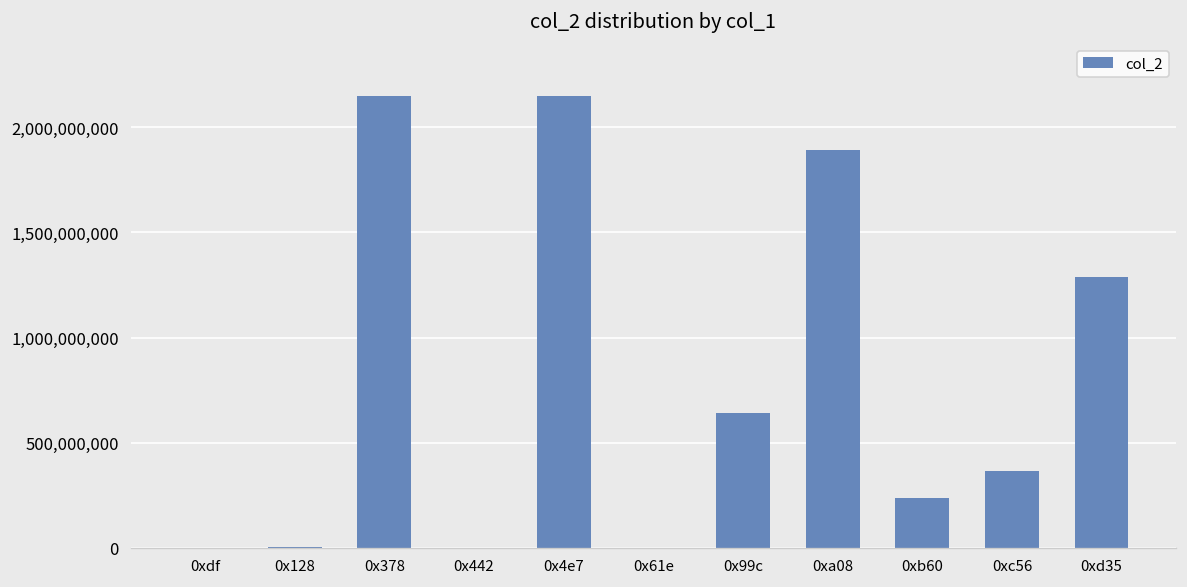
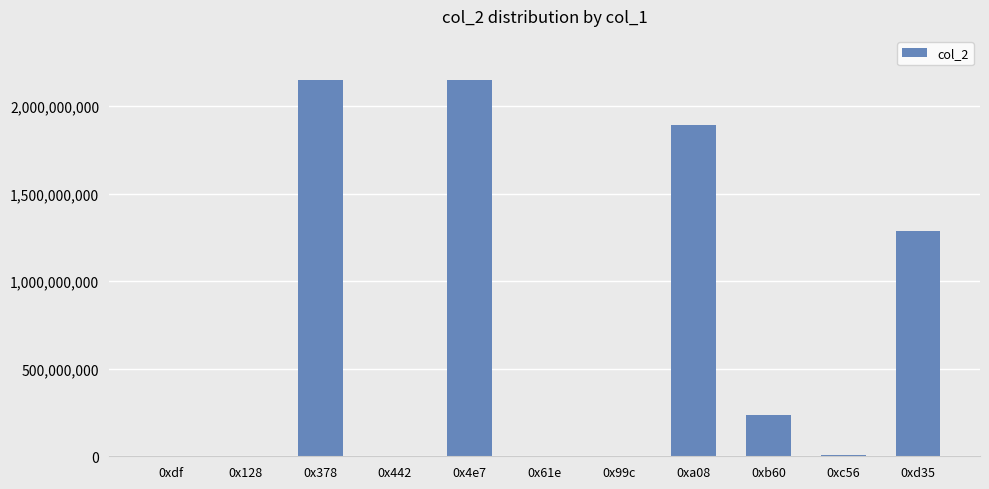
  {
    "0x378": "2,150,000,000",
    "0x4e7": "2,150,000,000",
-   "0x99c": "640,000,000",
+   "0x99c": "0",
    "0xa08": "1,890,000,000",
    "0xb60": "240,000,000",
-   "0xc56": "360,000,000",
+   "0xc56": "10,000,000",
    "0xd35": "1,290,000,000"
  }
